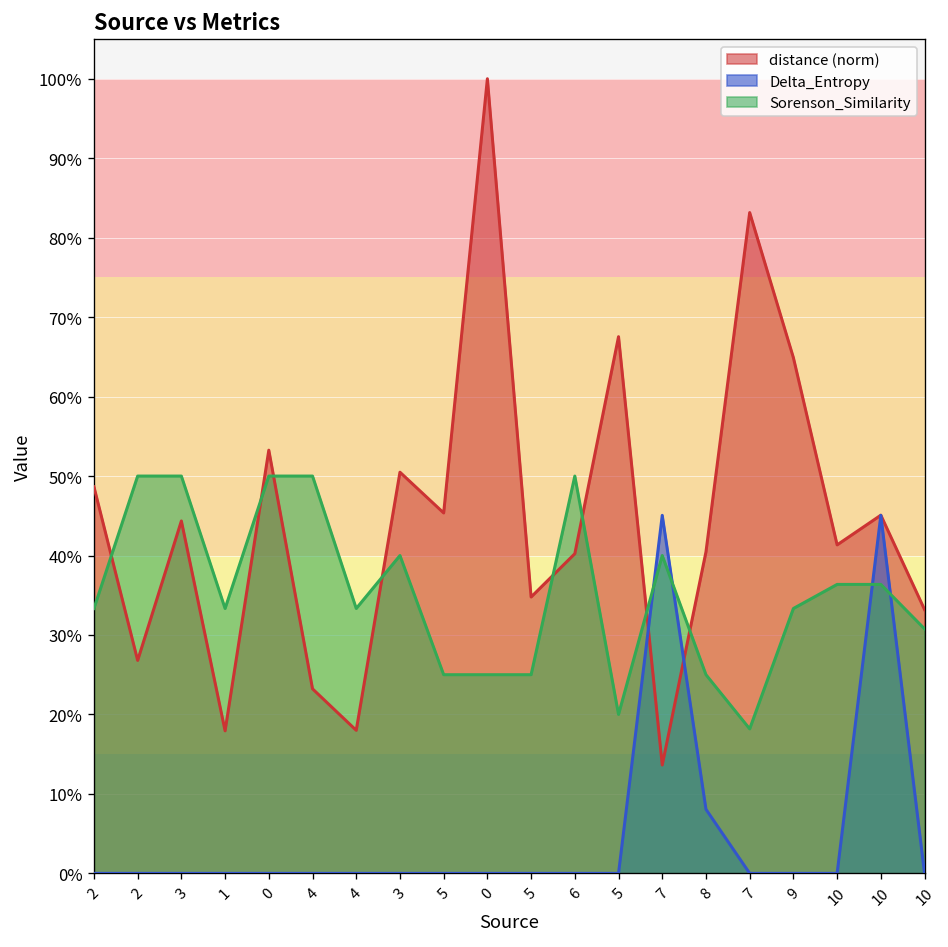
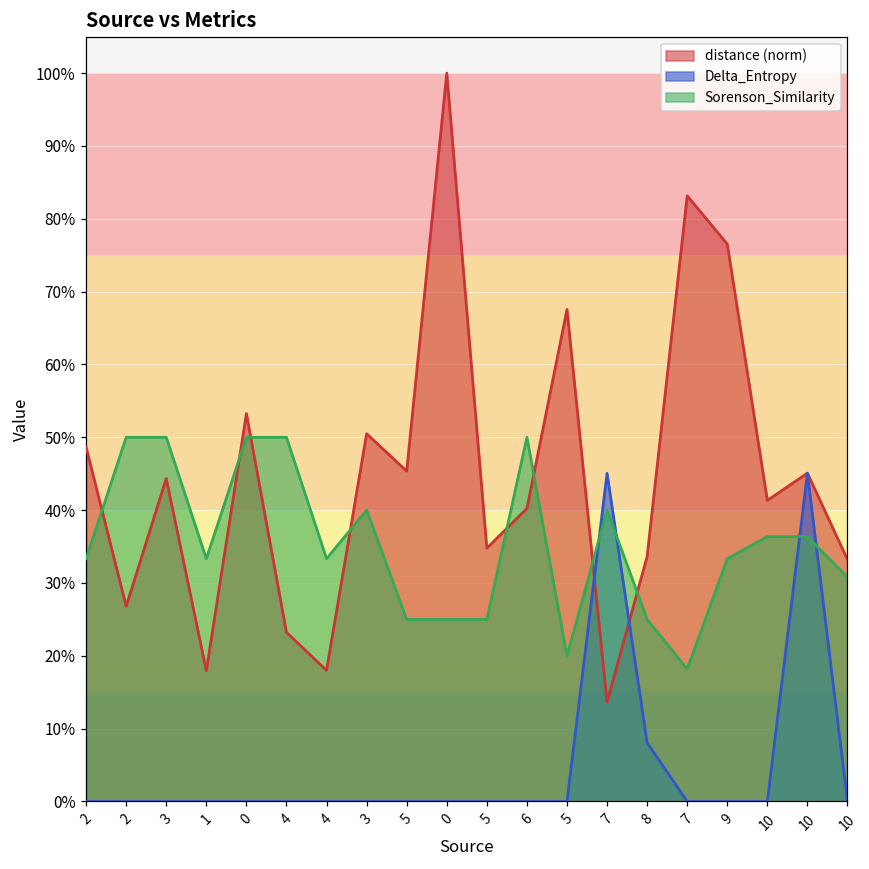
  {
    "distance (norm)": {
      "1": "18%",
      "6": "40%",
-     "8": "40%",
-     "9": "65%"
+     "8": "34%",
+     "9": "77%"
    },
    "Delta_Entropy": {
      "1": "0%",
      "6": "0%",
      "8": "8%",
      "9": "0%"
    },
    "Sorenson_Similarity": {
      "1": "33%",
      "6": "50%",
      "8": "25%",
      "9": "33%"
    }
  }
